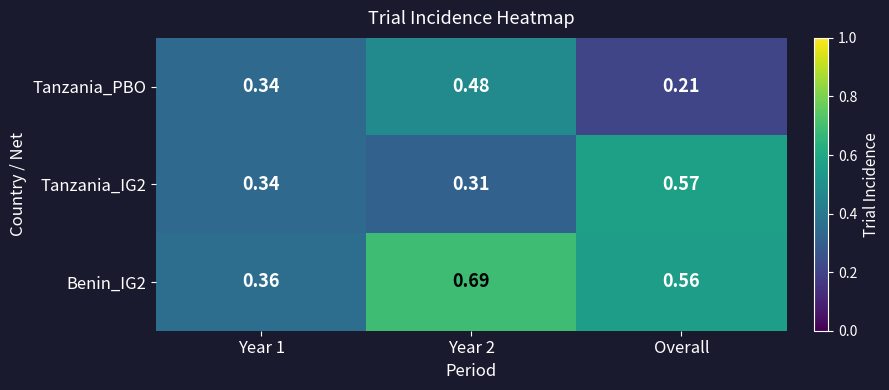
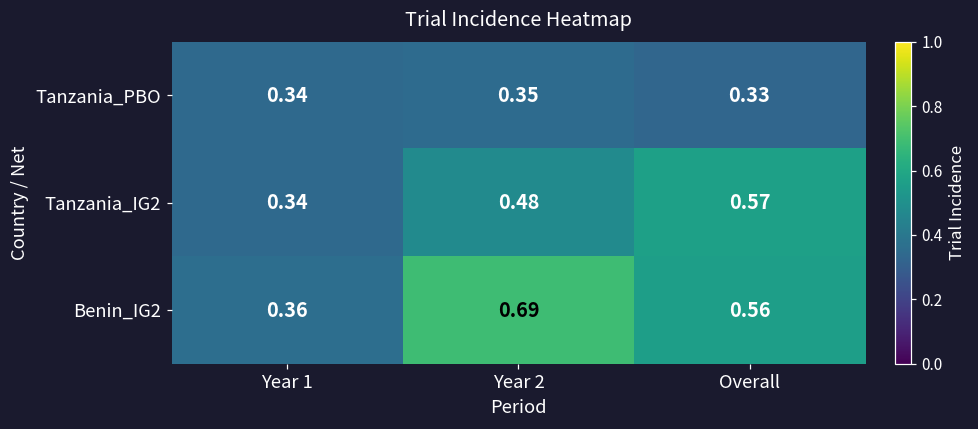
  {
    "Tanzania_PBO": {
      "Year 1": 0.34,
-     "Year 2": 0.48,
-     "Overall": 0.21
+     "Year 2": 0.35,
+     "Overall": 0.33
    },
    "Tanzania_IG2": {
      "Year 1": 0.34,
-     "Year 2": 0.31,
+     "Year 2": 0.48,
      "Overall": 0.57
    },
    "Benin_IG2": {
      "Year 1": 0.36,
      "Year 2": 0.69,
      "Overall": 0.56
    }
  }
